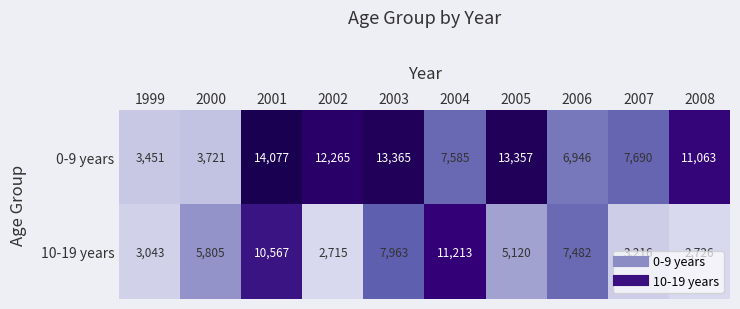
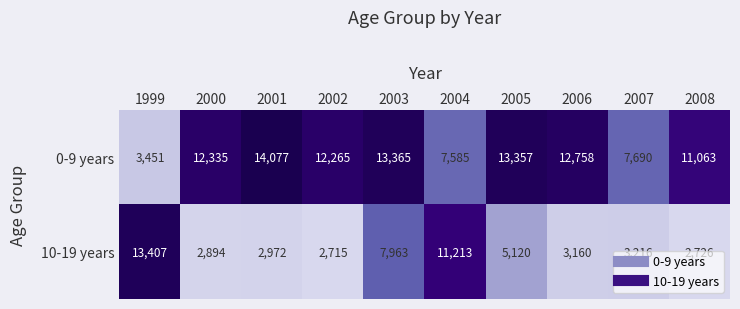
  {
    "0-9 years": {
      "1999": "3,451",
-     "2000": "3,721",
+     "2000": "12,335",
      "2001": "14,077",
      "2002": "12,265",
      "2003": "13,365",
      "2004": "7,585",
      "2005": "13,357",
-     "2006": "6,946",
+     "2006": "12,758",
      "2007": "7,690",
      "2008": "11,063"
    },
    "10-19 years": {
-     "1999": "3,043",
-     "2000": "5,805",
-     "2001": "10,567",
+     "1999": "13,407",
+     "2000": "2,894",
+     "2001": "2,972",
      "2002": "2,715",
      "2003": "7,963",
      "2004": "11,213",
      "2005": "5,120",
-     "2006": "7,482"
+     "2006": "3,160"
    }
  }
